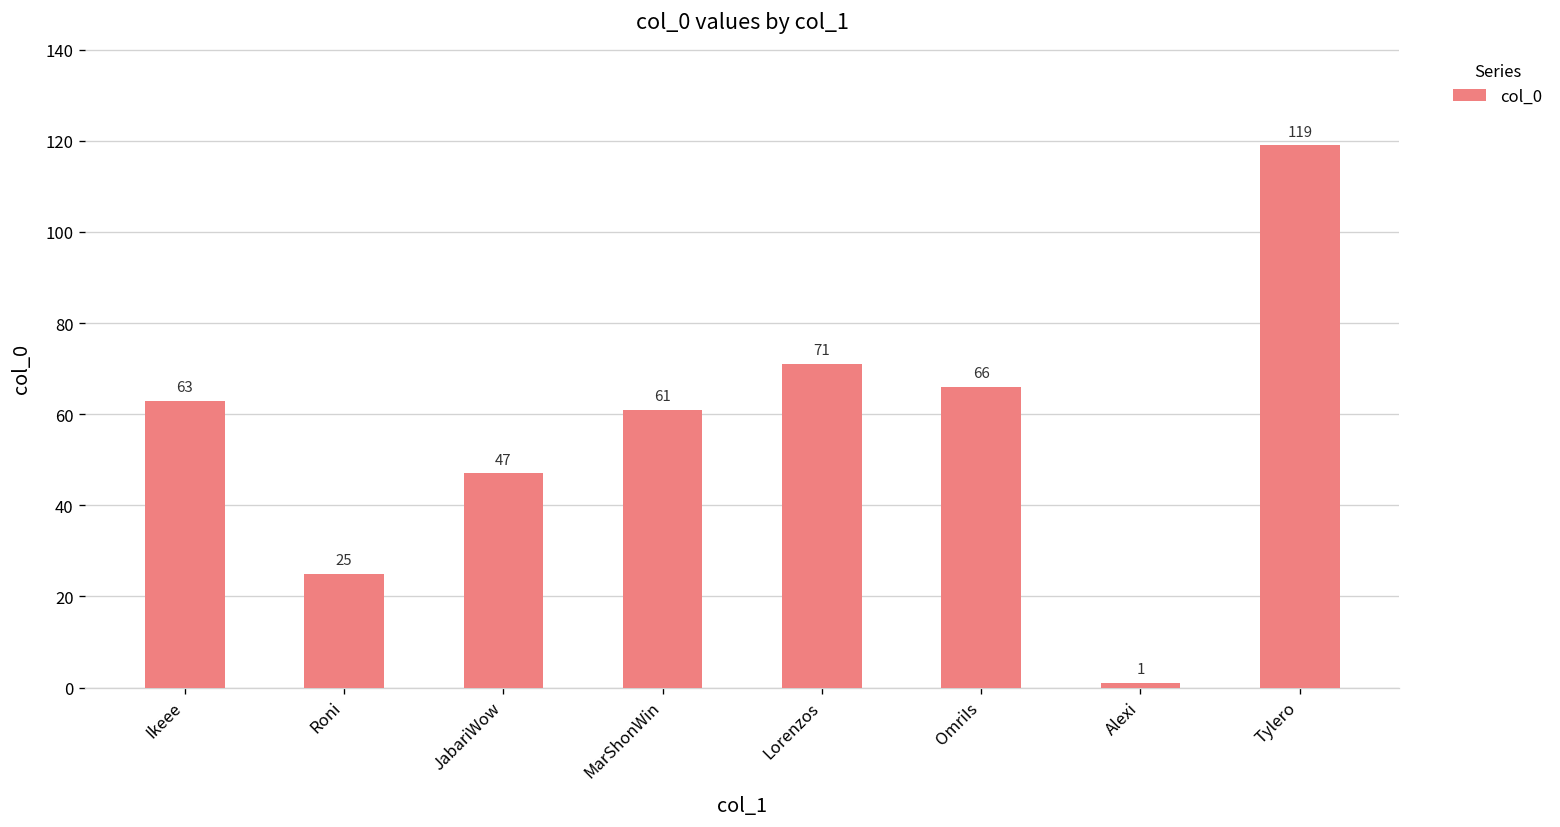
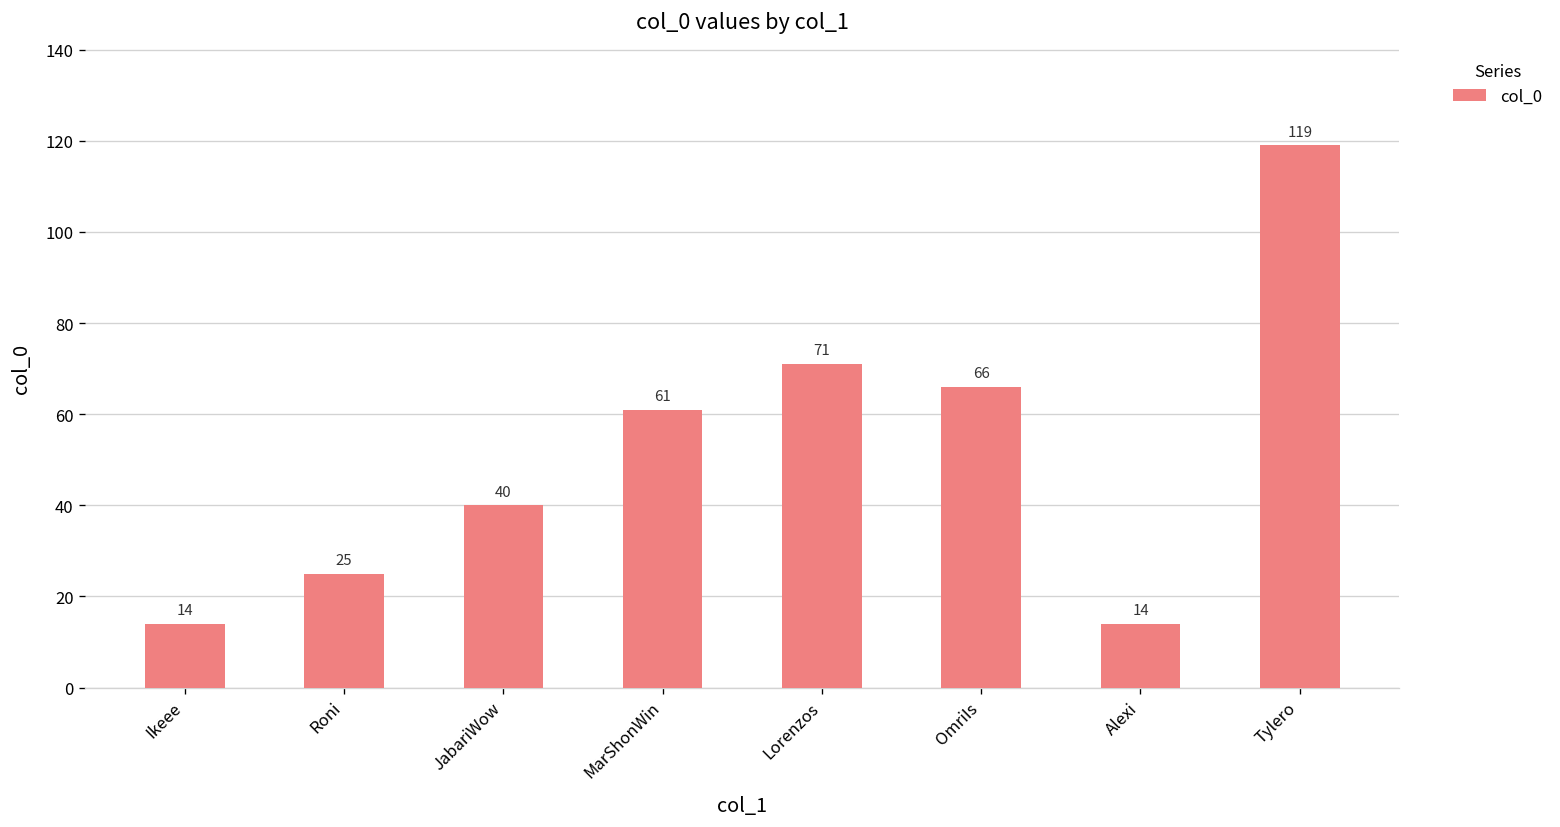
  {
-   "Ikeee": 63,
+   "Ikeee": 14,
    "Roni": 25,
-   "JabariWow": 47,
+   "JabariWow": 40,
    "MarShonWin": 61,
    "Lorenzos": 71,
    "OmriIs": 66,
-   "Alexi": 1,
+   "Alexi": 14,
    "Tylero": 119
  }
